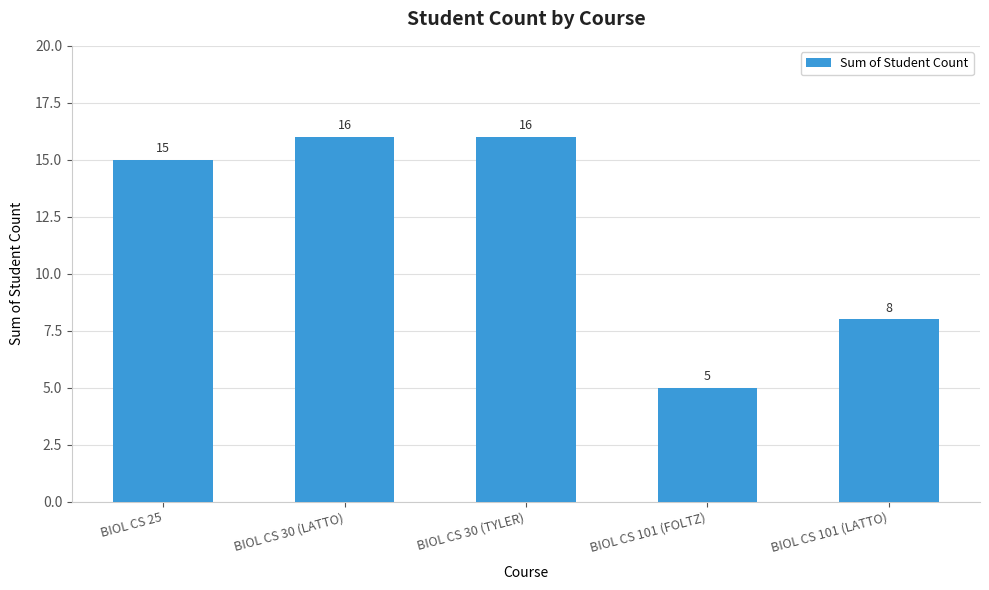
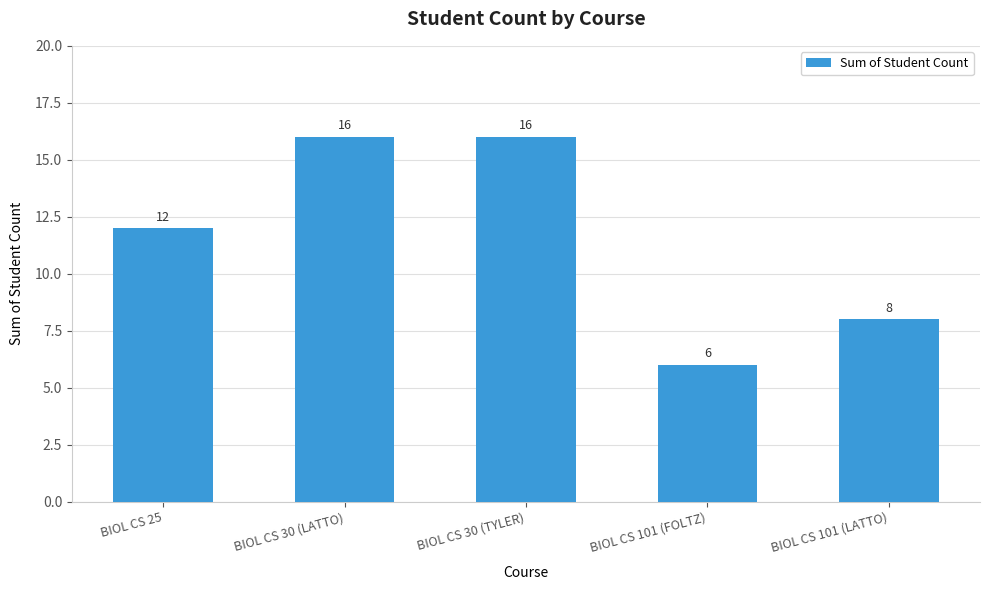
  {
-   "BIOL CS 25": 15,
+   "BIOL CS 25": 12,
    "BIOL CS 30 (LATTO)": 16,
    "BIOL CS 30 (TYLER)": 16,
-   "BIOL CS 101 (FOLTZ)": 5,
+   "BIOL CS 101 (FOLTZ)": 6,
    "BIOL CS 101 (LATTO)": 8
  }
